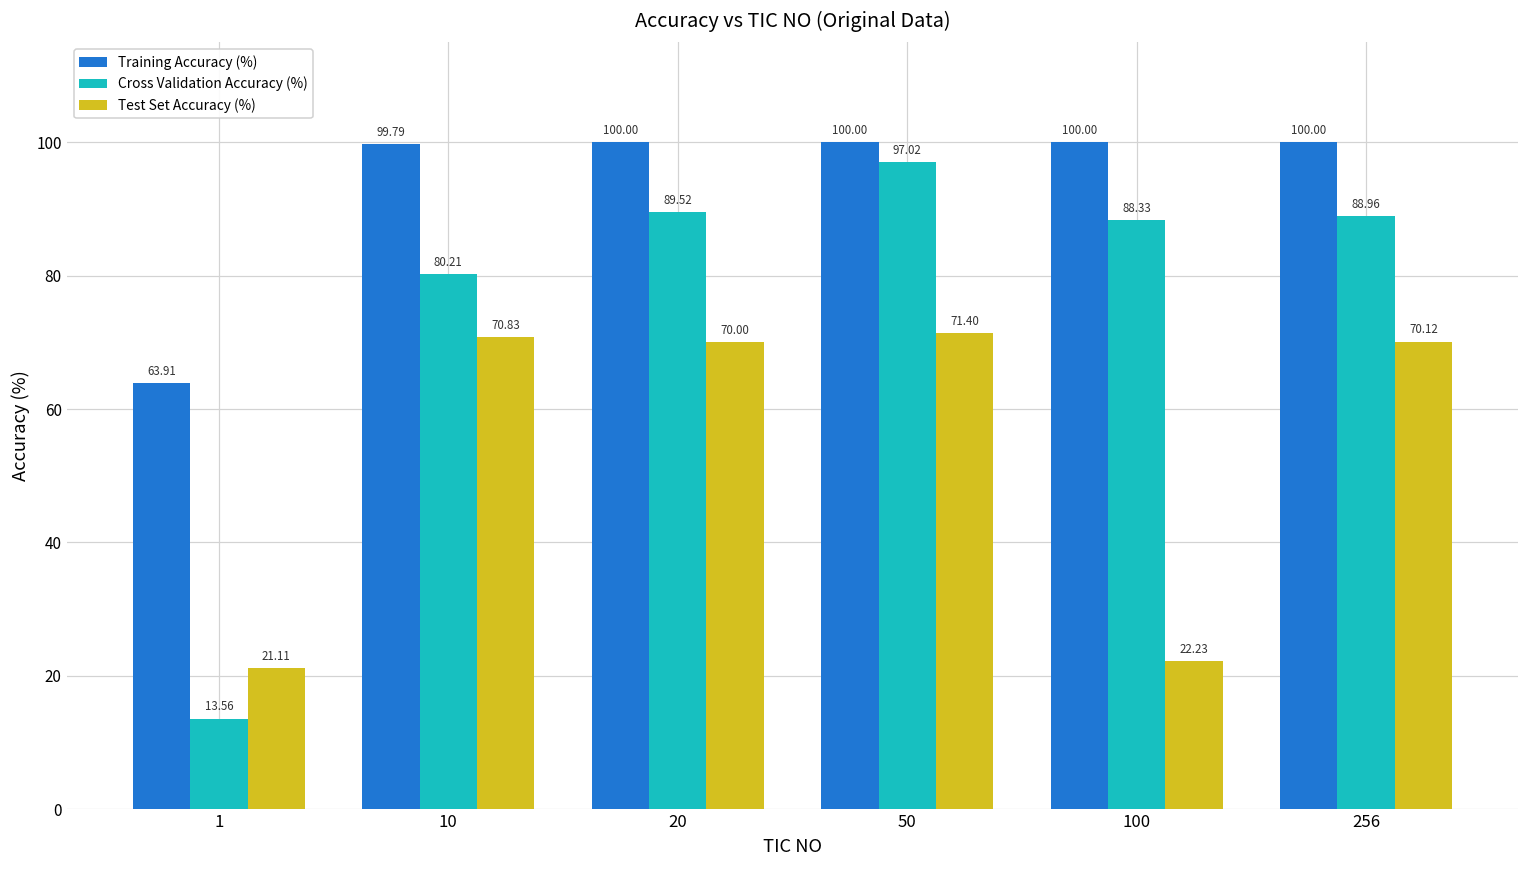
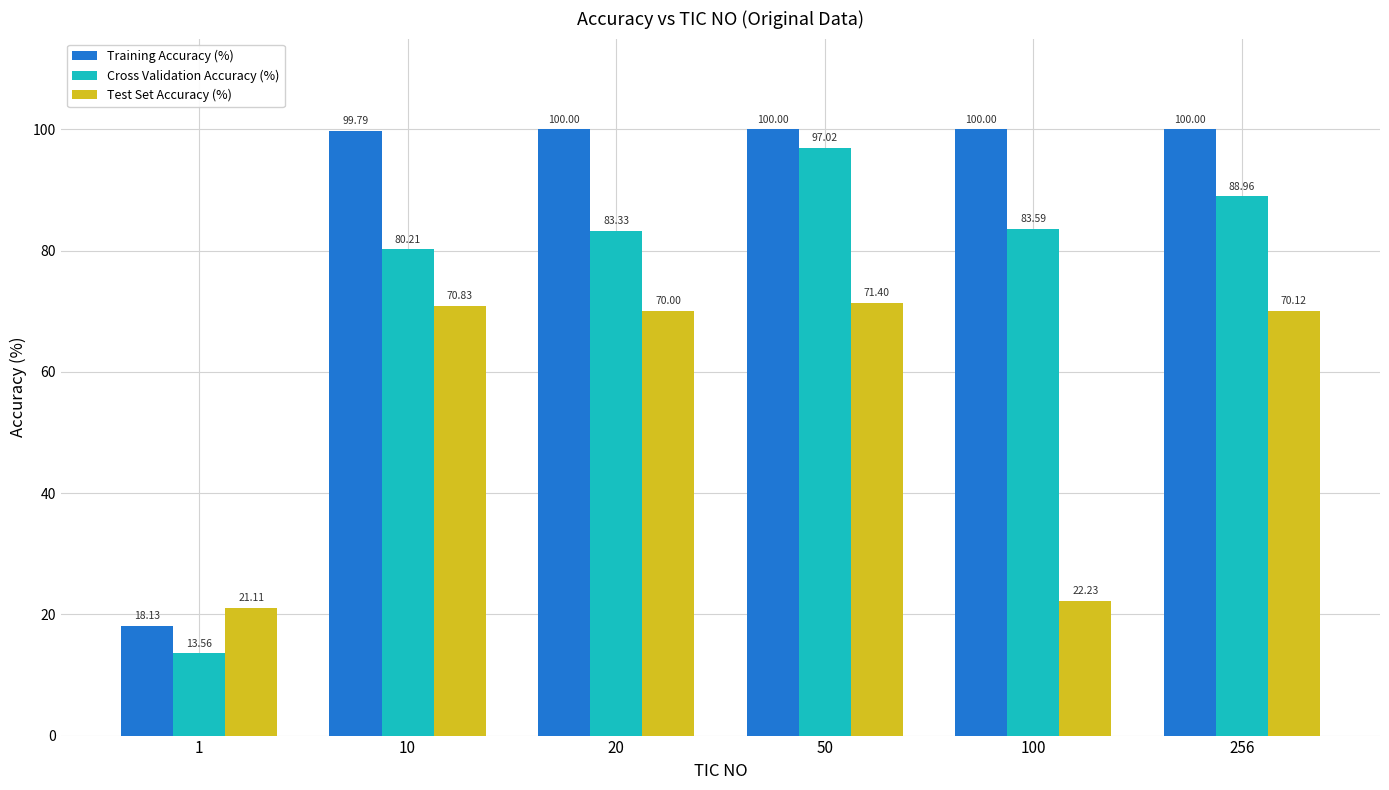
  {
    "Training Accuracy (%)": {
-     "1": 63.91,
+     "1": 18.13,
      "10": 99.79,
      "20": 100.00,
      "50": 100.00,
      "100": 100.00,
      "256": 100.00
    },
    "Cross Validation Accuracy (%)": {
      "1": 13.56,
      "10": 80.21,
-     "20": 89.52,
+     "20": 83.33,
      "50": 97.02,
-     "100": 88.33,
+     "100": 83.59,
      "256": 88.96
    },
    "Test Set Accuracy (%)": {
      "1": 21.11,
      "10": 70.83,
      "20": 70.00,
      "50": 71.40,
      "100": 22.23,
      "256": 70.12
    }
  }
